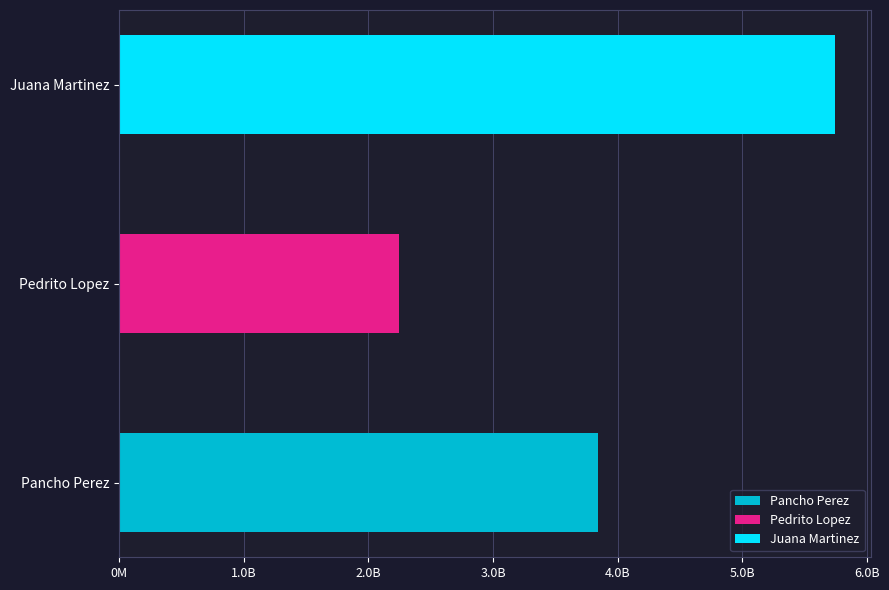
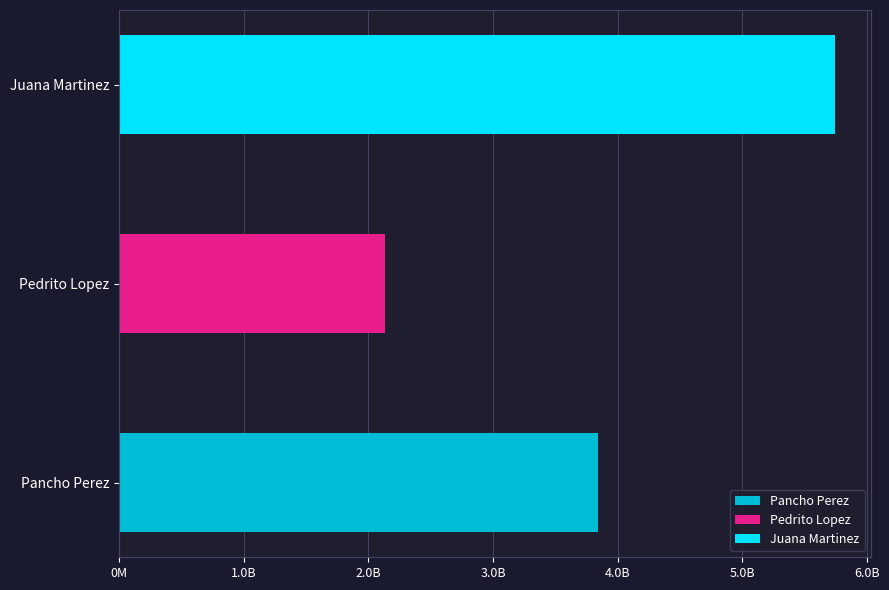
  {
    "Juana Martinez": 5750000000,
-   "Pedrito Lopez": 2250000000,
+   "Pedrito Lopez": 2130000000,
    "Pancho Perez": 3840000000
  }
